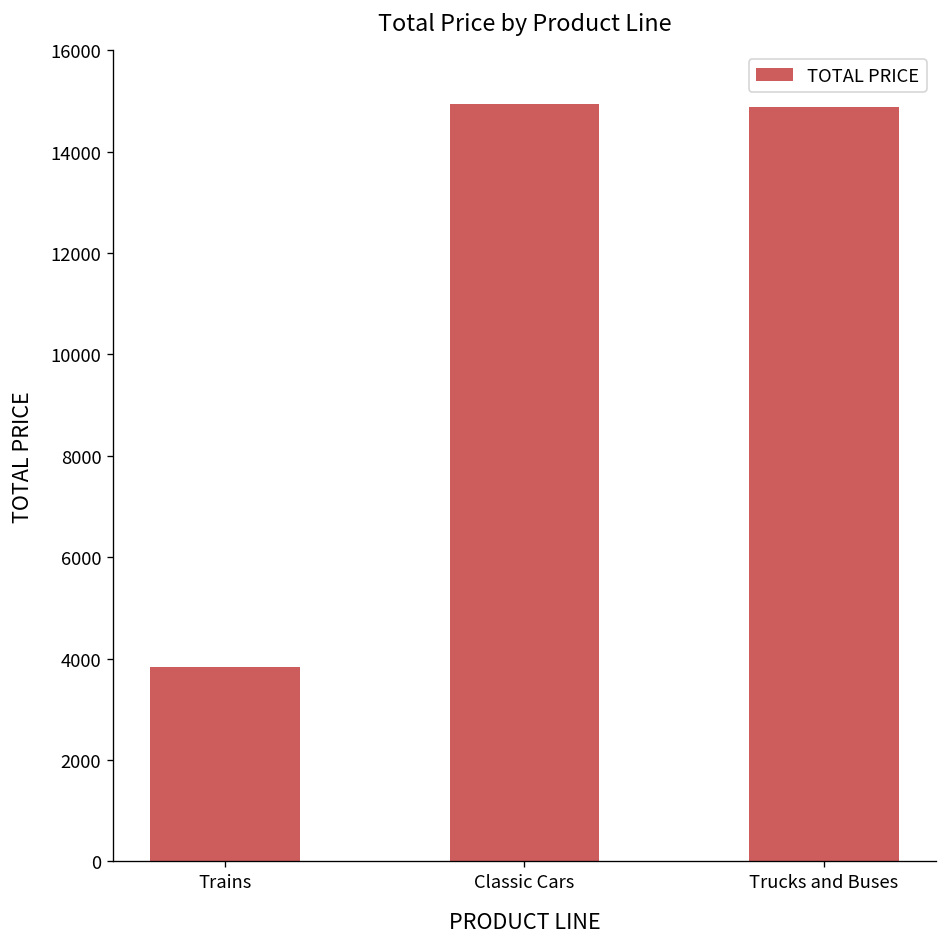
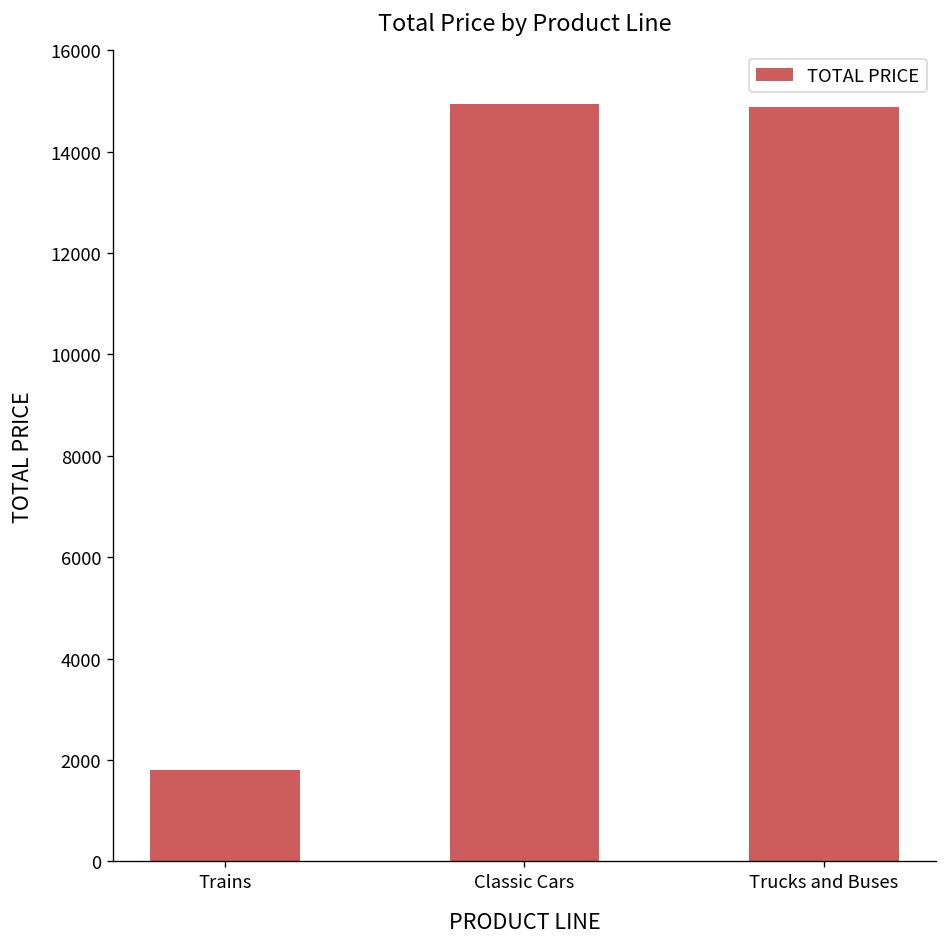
  {
-   "Trains": 3800,
+   "Trains": 1800,
    "Classic Cars": 14900,
    "Trucks and Buses": 14900
  }
